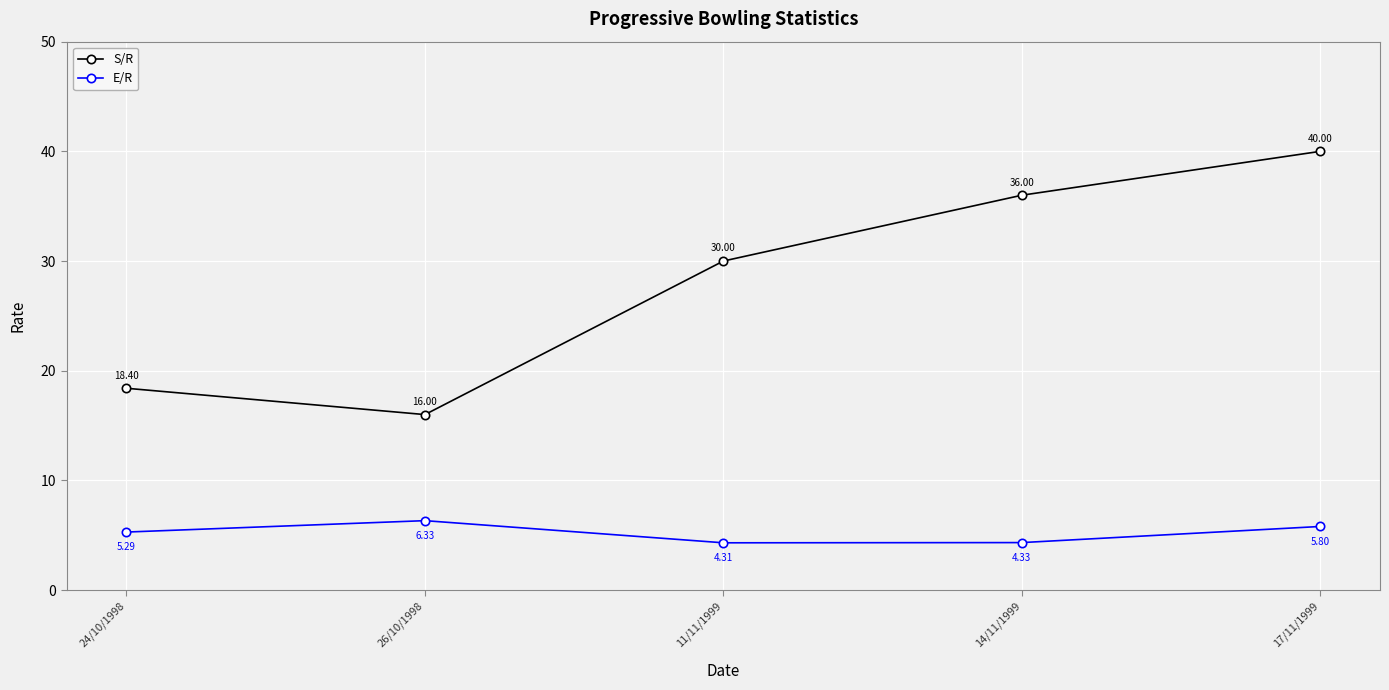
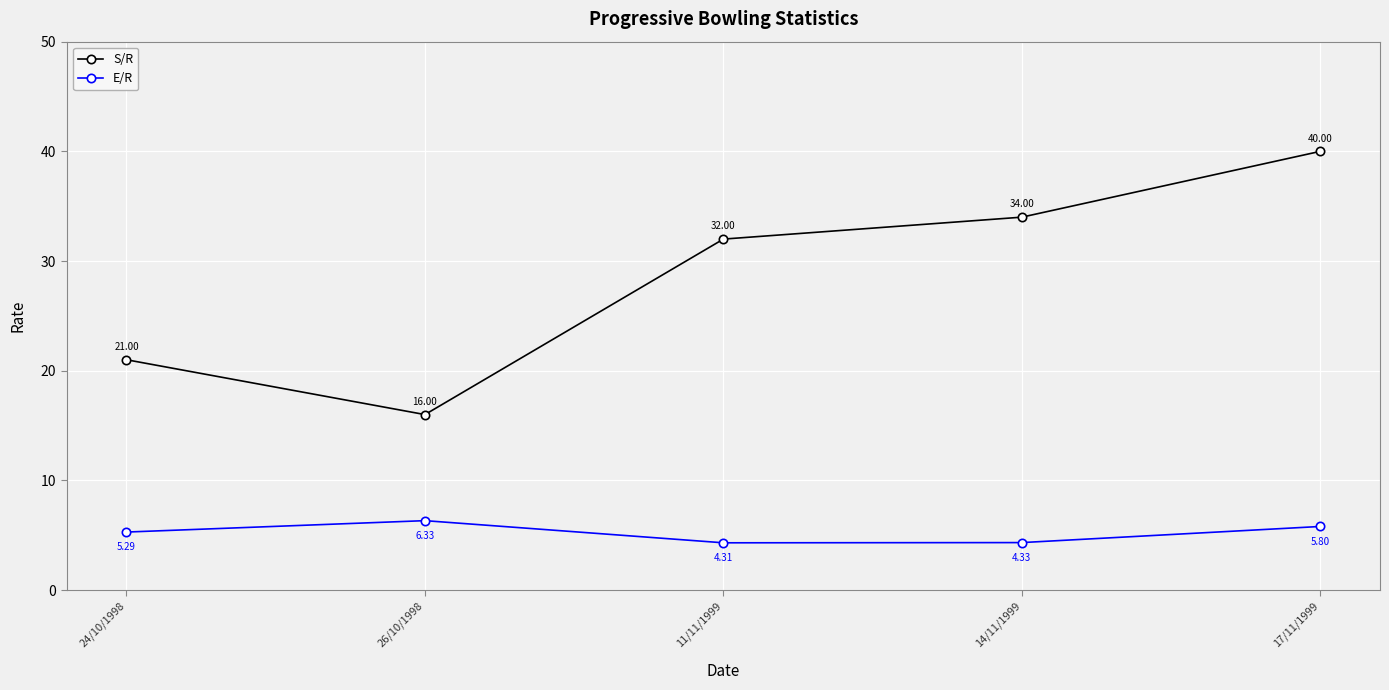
  {
    "S/R": {
-     "24/10/1998": 18.40,
+     "24/10/1998": 21.00,
      "26/10/1998": 16.00,
-     "11/11/1999": 30.00,
-     "14/11/1999": 36.00,
+     "11/11/1999": 32.00,
+     "14/11/1999": 34.00,
      "17/11/1999": 40.00
    },
    "E/R": {
      "24/10/1998": 5.29,
      "26/10/1998": 6.33,
      "11/11/1999": 4.31,
      "14/11/1999": 4.33,
      "17/11/1999": 5.80
    }
  }
